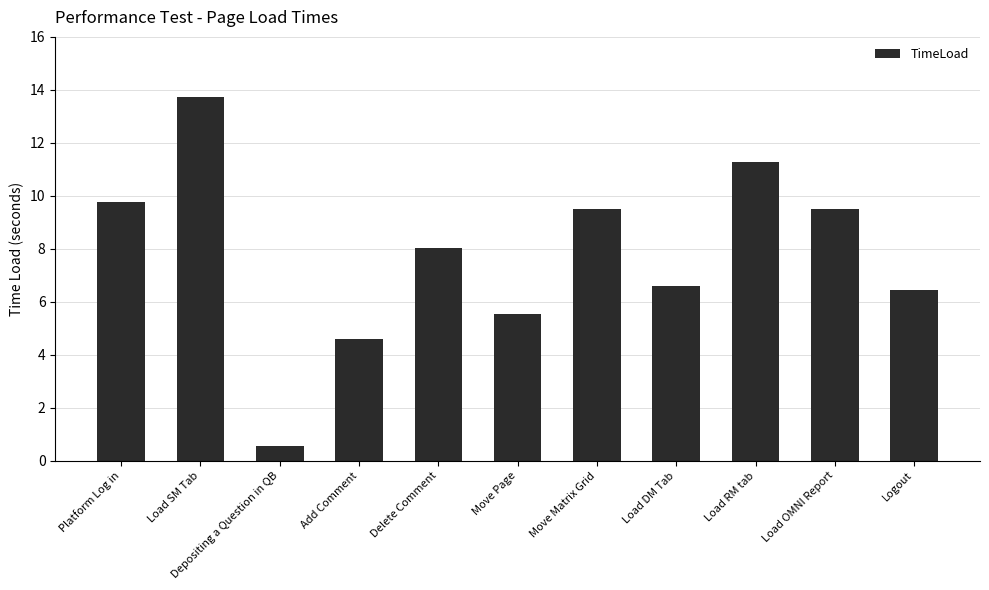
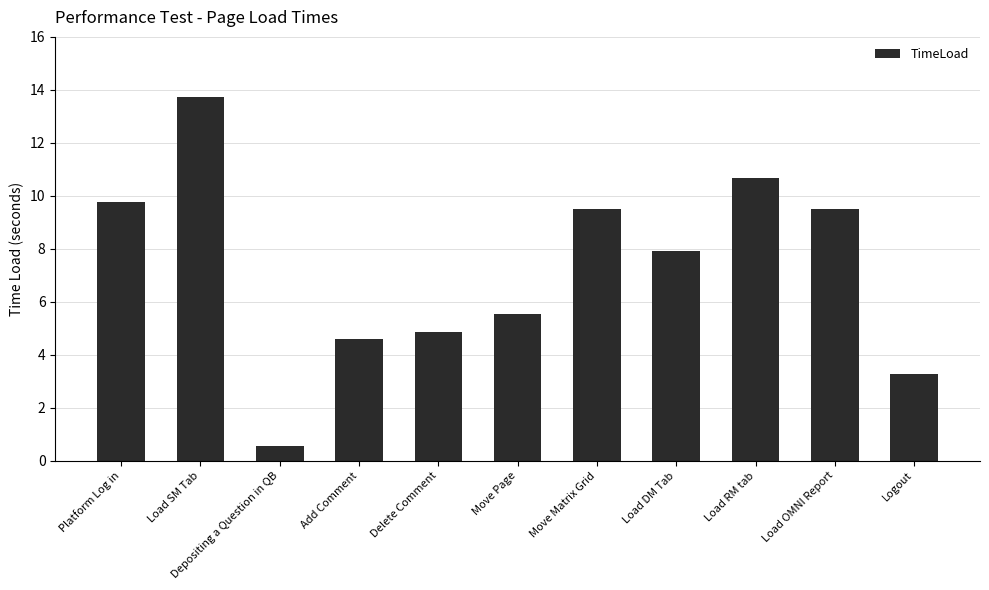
  {
    "Platform Log in": 9.8,
    "Load SM Tab": 13.7,
    "Depositing a Question in QB": 0.6,
    "Add Comment": 4.6,
-   "Delete Comment": 8.0,
+   "Delete Comment": 4.9,
    "Move Page": 5.6,
    "Move Matrix Grid": 9.5,
-   "Load DM Tab": 6.6,
-   "Load RM tab": 11.3,
+   "Load DM Tab": 7.9,
+   "Load RM tab": 10.7,
    "Load OMNI Report": 9.5,
-   "Logout": 6.4
+   "Logout": 3.3
  }
